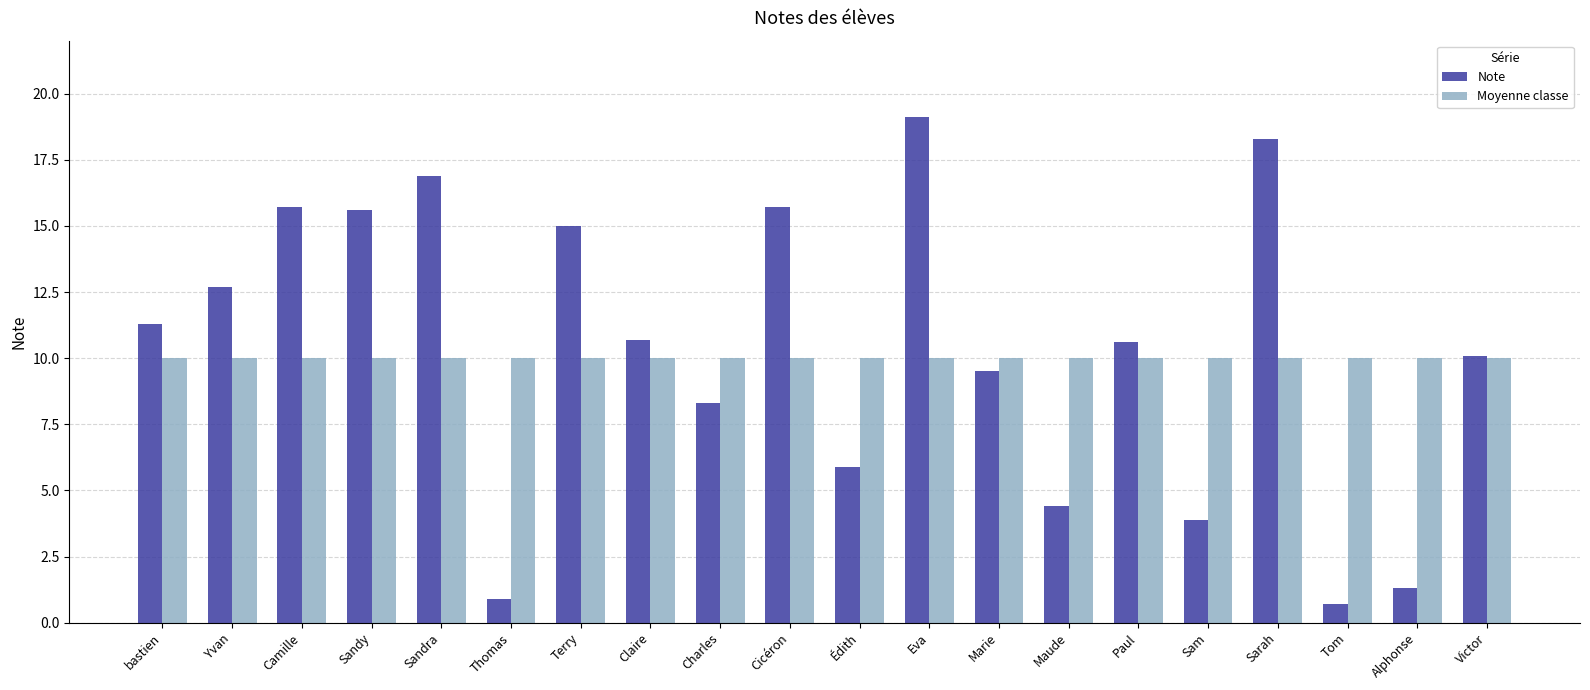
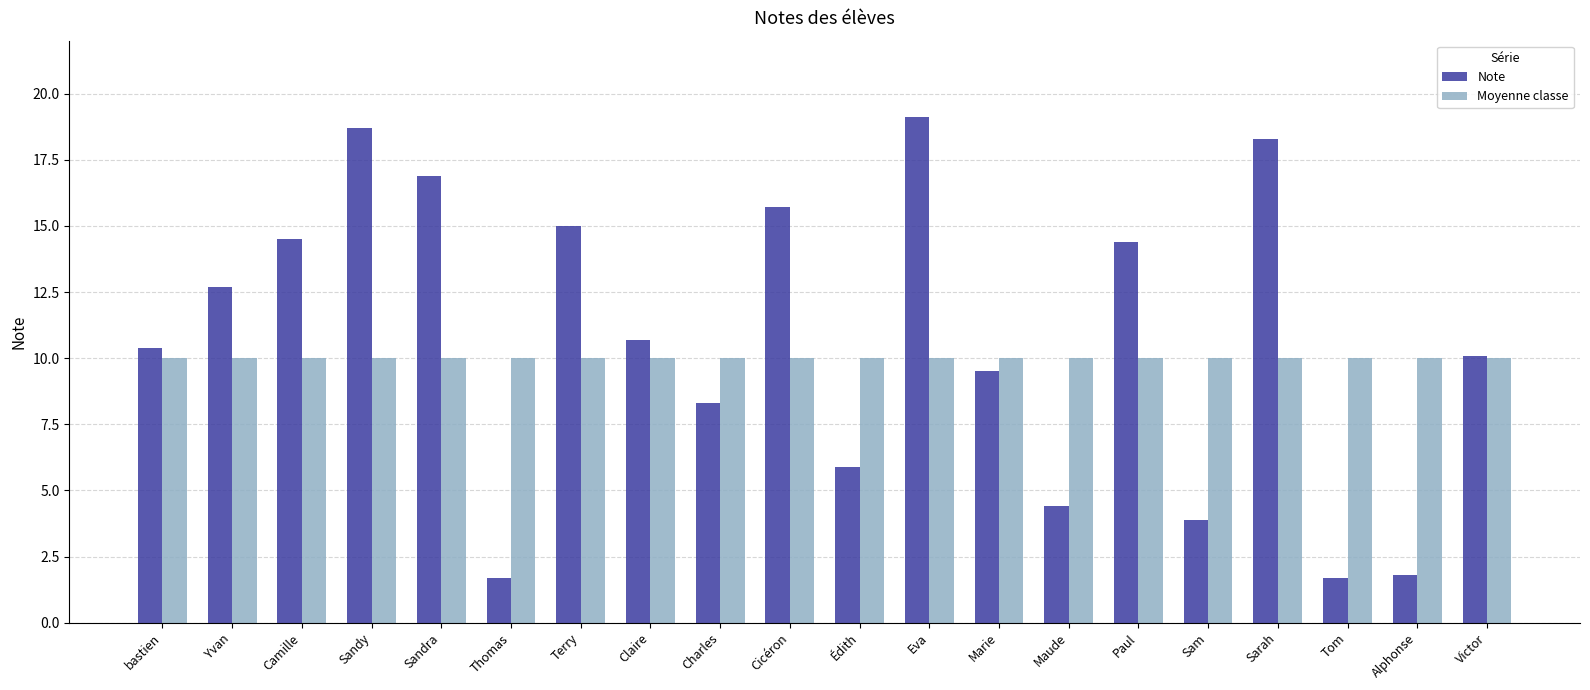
  {
    "Note": {
-     "bastien": 11.3,
+     "bastien": 10.4,
      "Yvan": 12.7,
-     "Camille": 15.7,
-     "Sandy": 15.6,
+     "Camille": 14.5,
+     "Sandy": 18.7,
      "Sandra": 16.9,
-     "Thomas": 0.9,
+     "Thomas": 1.7,
      "Terry": 15.0,
      "Claire": 10.7,
      "Charles": 8.3,
      "Cicéron": 15.7,
      "Édith": 5.9,
      "Eva": 19.1,
      "Marie": 9.5,
      "Maude": 4.4,
-     "Paul": 10.6,
+     "Paul": 14.4,
      "Sam": 3.9,
      "Sarah": 18.3,
-     "Tom": 0.7,
-     "Alphonse": 1.3,
+     "Tom": 1.7,
+     "Alphonse": 1.8,
      "Victor": 10.1
    },
    "Moyenne classe": {
      "bastien": 10.0,
      "Yvan": 10.0,
      "Camille": 10.0,
      "Sandy": 10.0,
      "Sandra": 10.0,
      "Thomas": 10.0,
      "Terry": 10.0,
      "Claire": 10.0,
      "Charles": 10.0,
      "Cicéron": 10.0,
      "Édith": 10.0,
      "Eva": 10.0,
      "Marie": 10.0,
      "Maude": 10.0,
      "Paul": 10.0,
      "Sam": 10.0,
      "Sarah": 10.0,
      "Tom": 10.0,
      "Alphonse": 10.0,
      "Victor": 10.0
    }
  }
